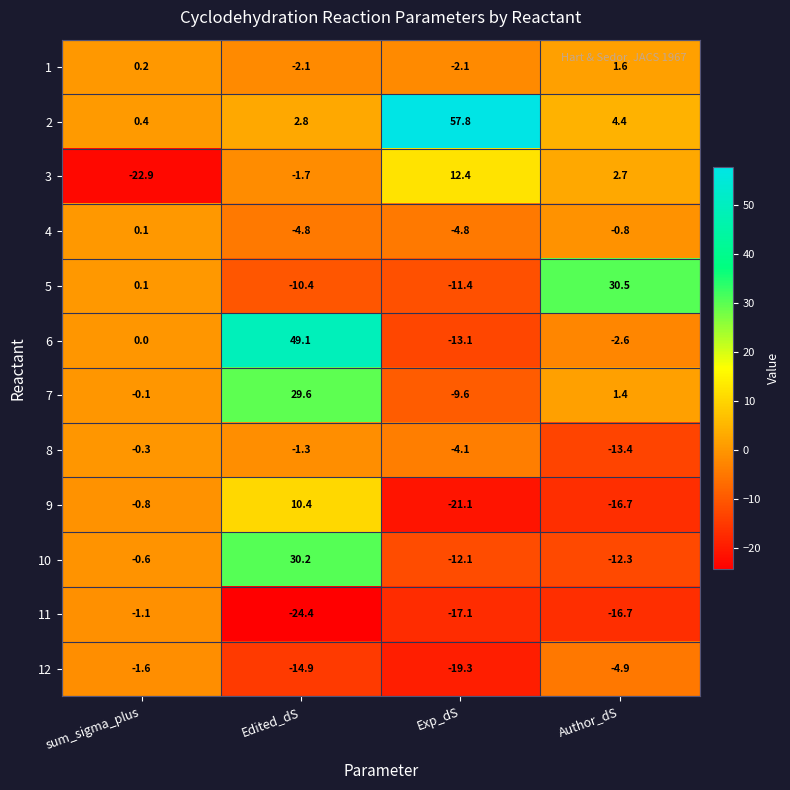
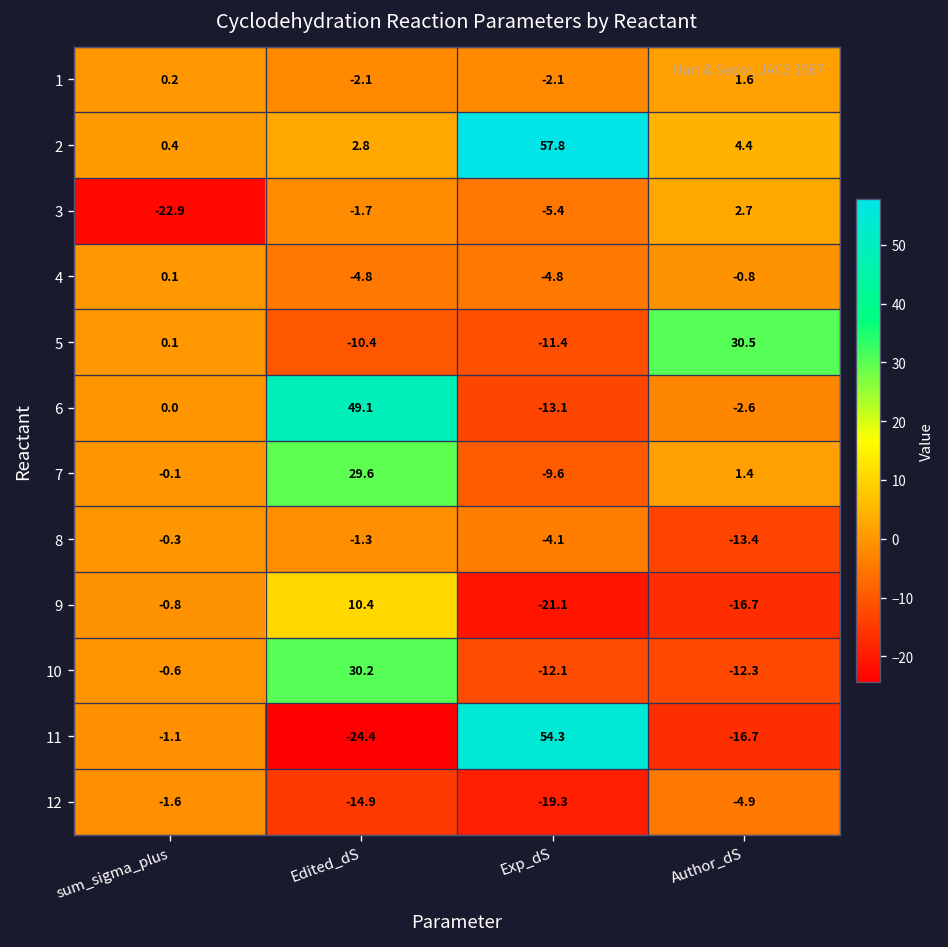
  {
    "1": {
      "sum_sigma_plus": 0.2,
      "Edited_dS": -2.1,
      "Exp_dS": -2.1
    },
    "2": {
      "sum_sigma_plus": 0.4,
      "Edited_dS": 2.8,
      "Exp_dS": 57.8,
      "Author_dS": 4.4
    },
    "3": {
      "sum_sigma_plus": -22.9,
      "Edited_dS": -1.7,
-     "Exp_dS": 12.4,
+     "Exp_dS": -5.4,
      "Author_dS": 2.7
    },
    "4": {
      "sum_sigma_plus": 0.1,
      "Edited_dS": -4.8,
      "Exp_dS": -4.8,
      "Author_dS": -0.8
    },
    "5": {
      "sum_sigma_plus": 0.1,
      "Edited_dS": -10.4,
      "Exp_dS": -11.4,
      "Author_dS": 30.5
    },
    "6": {
      "sum_sigma_plus": 0.0,
      "Edited_dS": 49.1,
      "Exp_dS": -13.1,
      "Author_dS": -2.6
    },
    "7": {
      "sum_sigma_plus": -0.1,
      "Edited_dS": 29.6,
      "Exp_dS": -9.6,
      "Author_dS": 1.4
    },
    "8": {
      "sum_sigma_plus": -0.3,
      "Edited_dS": -1.3,
      "Exp_dS": -4.1,
      "Author_dS": -13.4
    },
    "9": {
      "sum_sigma_plus": -0.8,
      "Edited_dS": 10.4,
      "Exp_dS": -21.1,
      "Author_dS": -16.7
    },
    "10": {
      "sum_sigma_plus": -0.6,
      "Edited_dS": 30.2,
      "Exp_dS": -12.1,
      "Author_dS": -12.3
    },
    "11": {
      "sum_sigma_plus": -1.1,
      "Edited_dS": -24.4,
-     "Exp_dS": -17.1,
+     "Exp_dS": 54.3,
      "Author_dS": -16.7
    },
    "12": {
      "sum_sigma_plus": -1.6,
      "Edited_dS": -14.9,
      "Exp_dS": -19.3,
      "Author_dS": -4.9
    }
  }
